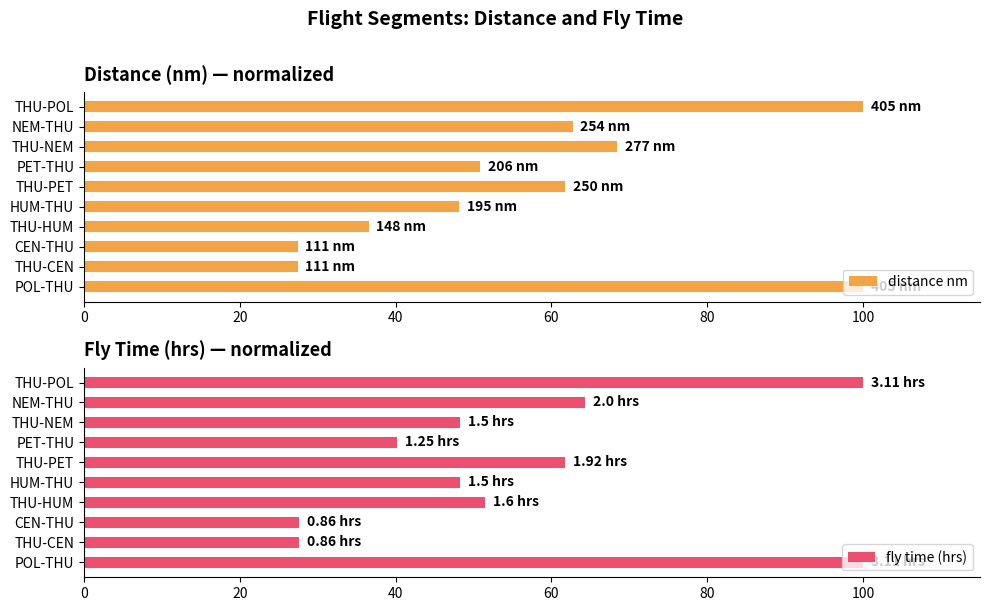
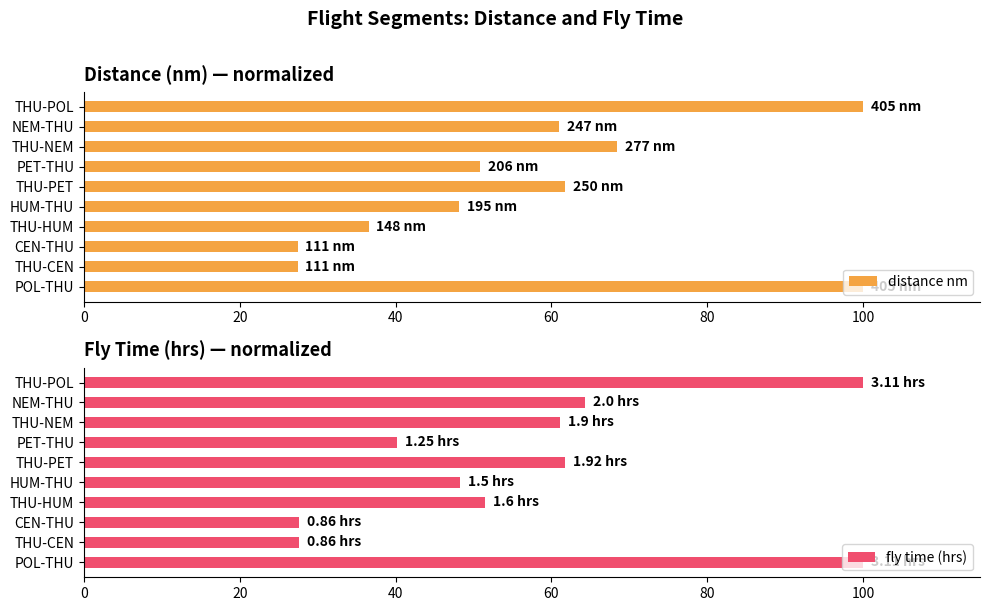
  {
    "Distance (nm) — normalized": {
-     "NEM-THU": 254
+     "NEM-THU": 247
    },
    "Fly Time (hrs) — normalized": {
-     "THU-NEM": 1.5
+     "THU-NEM": 1.9
    }
  }
